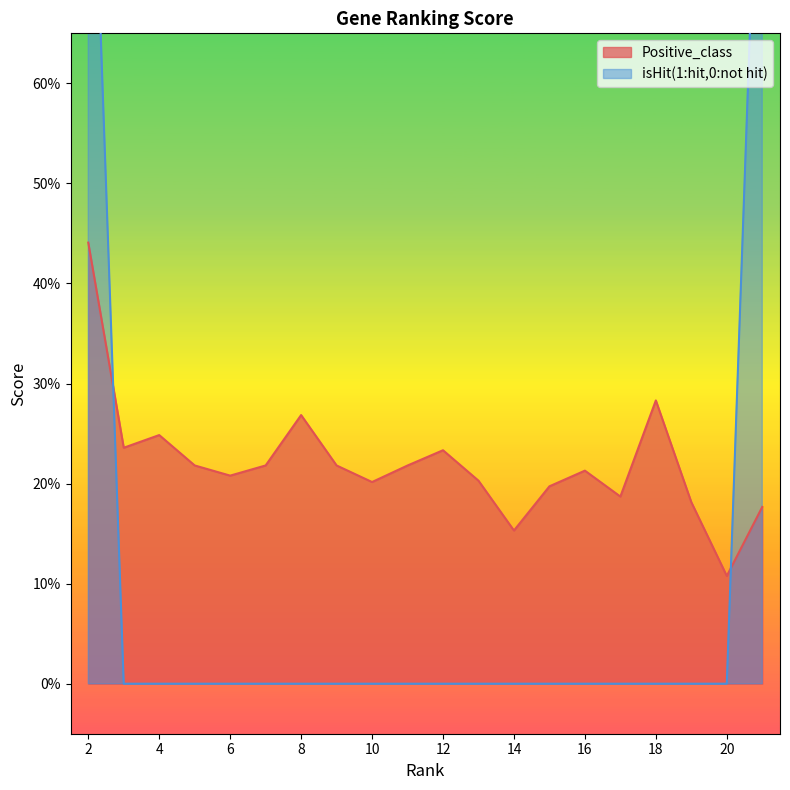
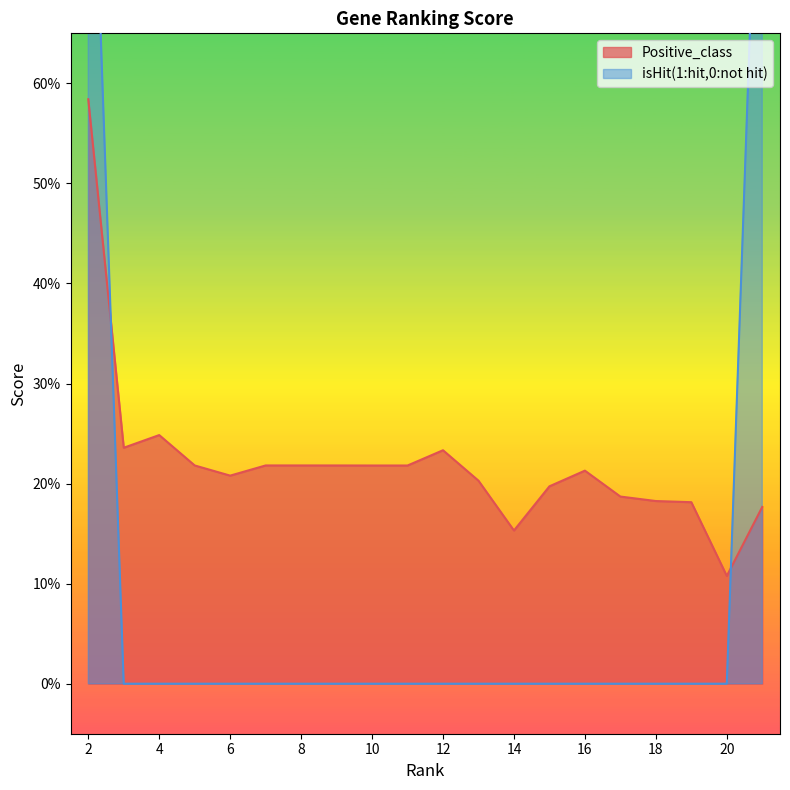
  {
    "Positive_class": {
-     "2": "44.1%",
+     "2": "58.4%",
      "4": "24.8%",
      "6": "20.8%",
-     "8": "26.8%",
-     "10": "20.2%",
+     "8": "21.8%",
+     "10": "21.8%",
      "12": "23.3%",
      "14": "15.3%",
      "16": "21.3%",
-     "18": "28.3%",
+     "18": "18.3%",
      "20": "10.8%"
    },
    "isHit(1:hit,0:not hit)": {
      "4": "0.0%",
      "6": "0.0%",
      "8": "0.0%",
      "10": "0.0%",
      "12": "0.0%",
      "14": "0.0%",
      "16": "0.0%",
      "18": "0.0%",
      "20": "0.0%"
    }
  }
